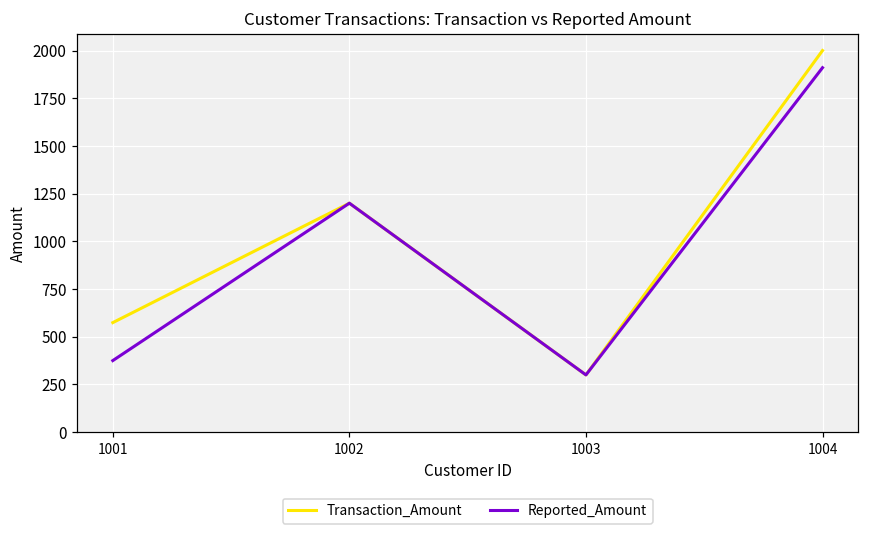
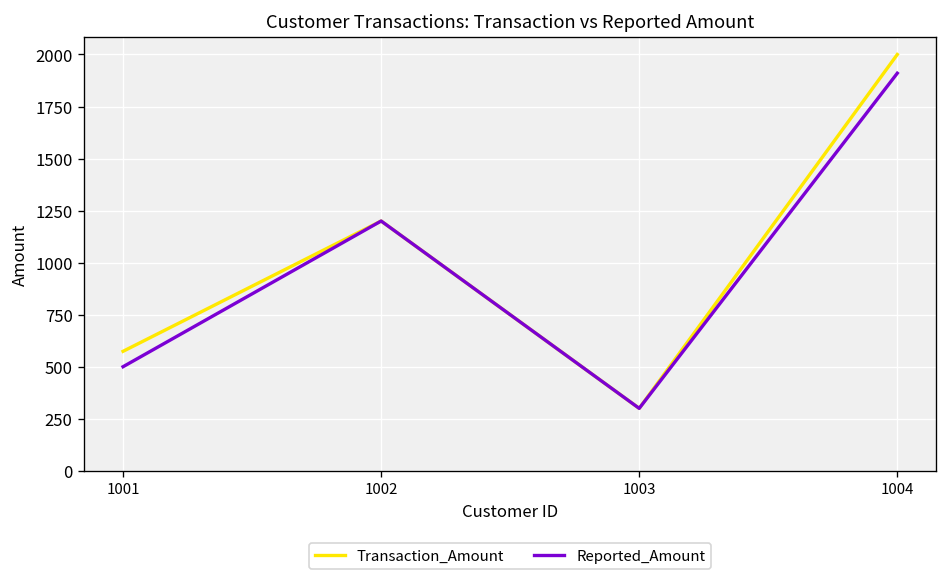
  {
    "Transaction_Amount": {
      "1001": 570,
      "1004": 2000
    },
    "Reported_Amount": {
-     "1001": 380,
+     "1001": 500,
      "1004": 1910
    }
  }
